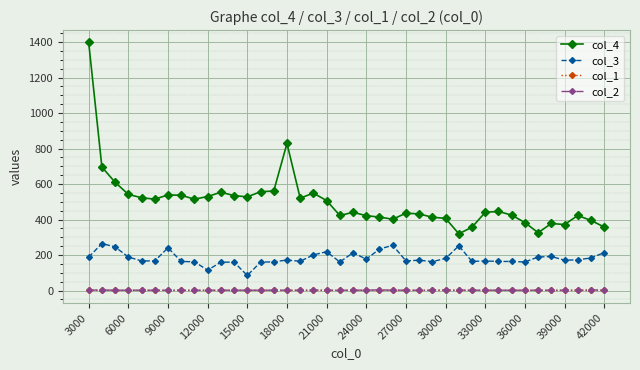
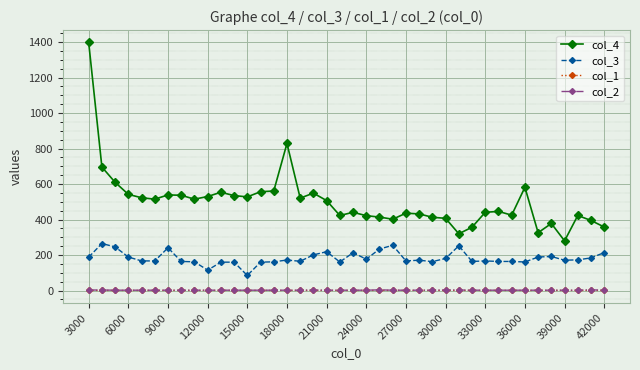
  {
    "col_4": {
      "3000": 1400,
      "6000": 540,
      "9000": 540,
      "12000": 530,
      "15000": 530,
      "18000": 830,
      "21000": 510,
      "24000": 420,
      "27000": 440,
      "30000": 410,
      "33000": 440,
-     "36000": 380,
-     "39000": 370,
+     "36000": 580,
+     "39000": 280,
      "42000": 360
    },
    "col_3": {
      "3000": 190,
      "6000": 190,
      "9000": 240,
      "12000": 120,
      "15000": 90,
      "18000": 170,
      "21000": 220,
      "24000": 180,
      "27000": 170,
      "30000": 180,
      "33000": 170,
      "36000": 160,
      "39000": 170,
      "42000": 210
    },
    "col_2": {
      "3000": 0,
      "6000": 0,
      "9000": 0,
      "12000": 0,
      "15000": 0,
      "18000": 0,
      "21000": 0,
      "24000": 0,
      "27000": 0,
      "30000": 0,
      "33000": 0,
      "36000": 0,
      "39000": 0,
      "42000": 0
    }
  }
